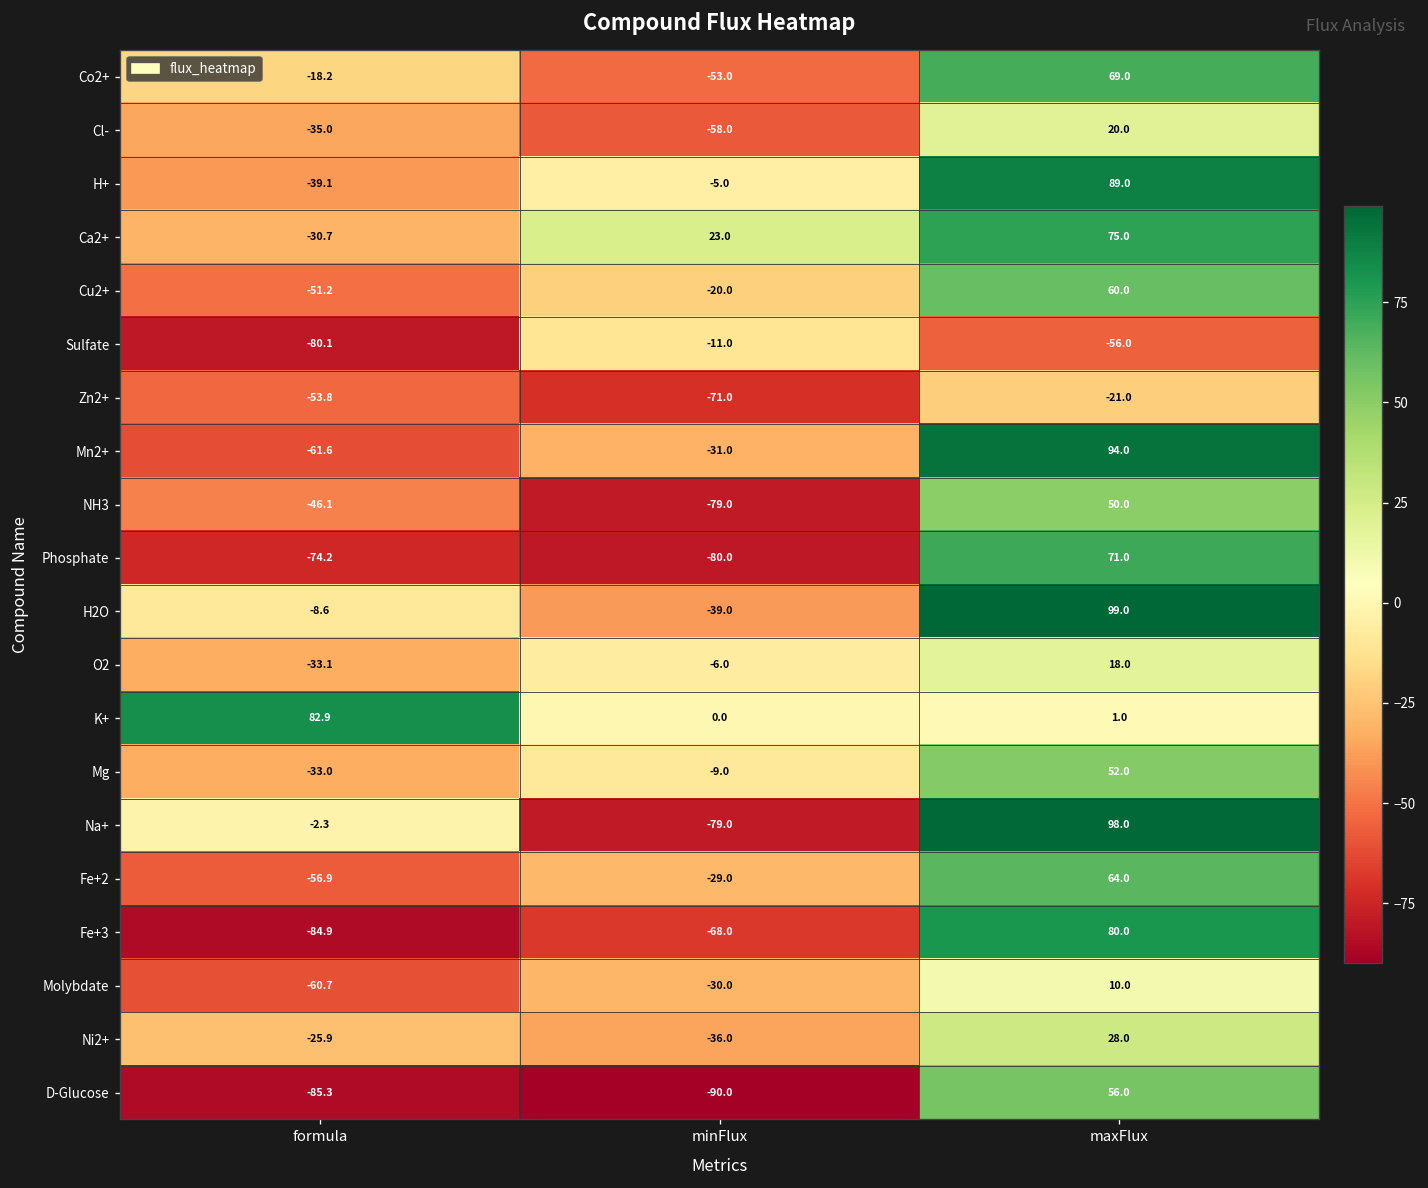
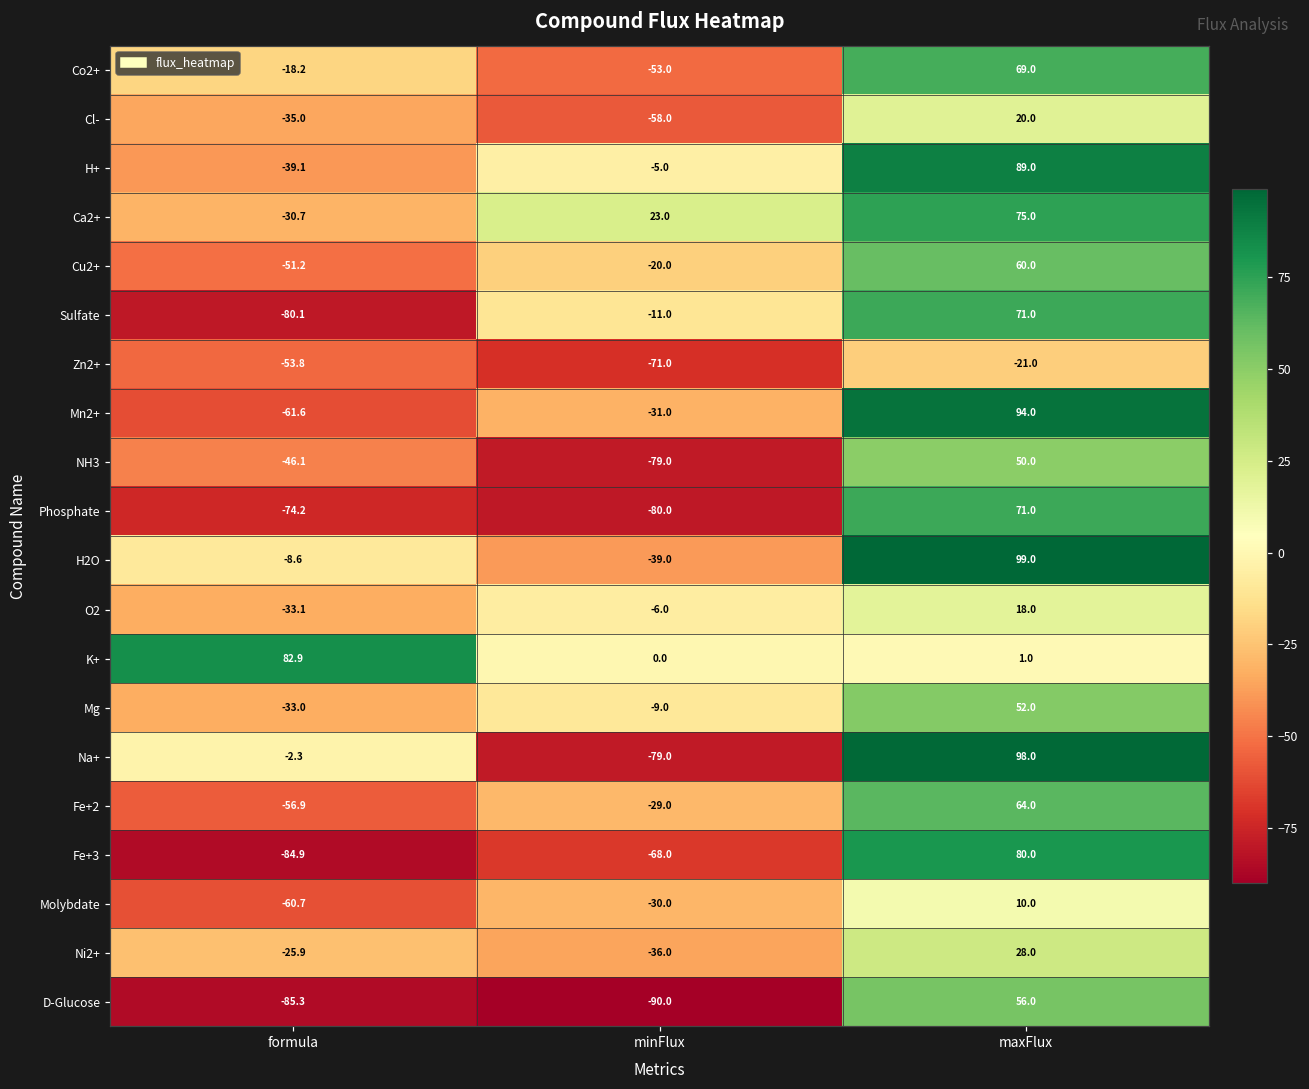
  {
    "Co2+": {
      "formula": -18.2,
      "minFlux": -53.0,
      "maxFlux": 69.0
    },
    "Cl-": {
      "formula": -35.0,
      "minFlux": -58.0,
      "maxFlux": 20.0
    },
    "H+": {
      "formula": -39.1,
      "minFlux": -5.0,
      "maxFlux": 89.0
    },
    "Ca2+": {
      "formula": -30.7,
      "minFlux": 23.0,
      "maxFlux": 75.0
    },
    "Cu2+": {
      "formula": -51.2,
      "minFlux": -20.0,
      "maxFlux": 60.0
    },
    "Sulfate": {
      "formula": -80.1,
      "minFlux": -11.0,
-     "maxFlux": -56.0
+     "maxFlux": 71.0
    },
    "Zn2+": {
      "formula": -53.8,
      "minFlux": -71.0,
      "maxFlux": -21.0
    },
    "Mn2+": {
      "formula": -61.6,
      "minFlux": -31.0,
      "maxFlux": 94.0
    },
    "NH3": {
      "formula": -46.1,
      "minFlux": -79.0,
      "maxFlux": 50.0
    },
    "Phosphate": {
      "formula": -74.2,
      "minFlux": -80.0,
      "maxFlux": 71.0
    },
    "H2O": {
      "formula": -8.6,
      "minFlux": -39.0,
      "maxFlux": 99.0
    },
    "O2": {
      "formula": -33.1,
      "minFlux": -6.0,
      "maxFlux": 18.0
    },
    "K+": {
      "formula": 82.9,
      "minFlux": 0.0,
      "maxFlux": 1.0
    },
    "Mg": {
      "formula": -33.0,
      "minFlux": -9.0,
      "maxFlux": 52.0
    },
    "Na+": {
      "formula": -2.3,
      "minFlux": -79.0,
      "maxFlux": 98.0
    },
    "Fe+2": {
      "formula": -56.9,
      "minFlux": -29.0,
      "maxFlux": 64.0
    },
    "Fe+3": {
      "formula": -84.9,
      "minFlux": -68.0,
      "maxFlux": 80.0
    },
    "Molybdate": {
      "formula": -60.7,
      "minFlux": -30.0,
      "maxFlux": 10.0
    },
    "Ni2+": {
      "formula": -25.9,
      "minFlux": -36.0,
      "maxFlux": 28.0
    },
    "D-Glucose": {
      "formula": -85.3,
      "minFlux": -90.0,
      "maxFlux": 56.0
    }
  }
